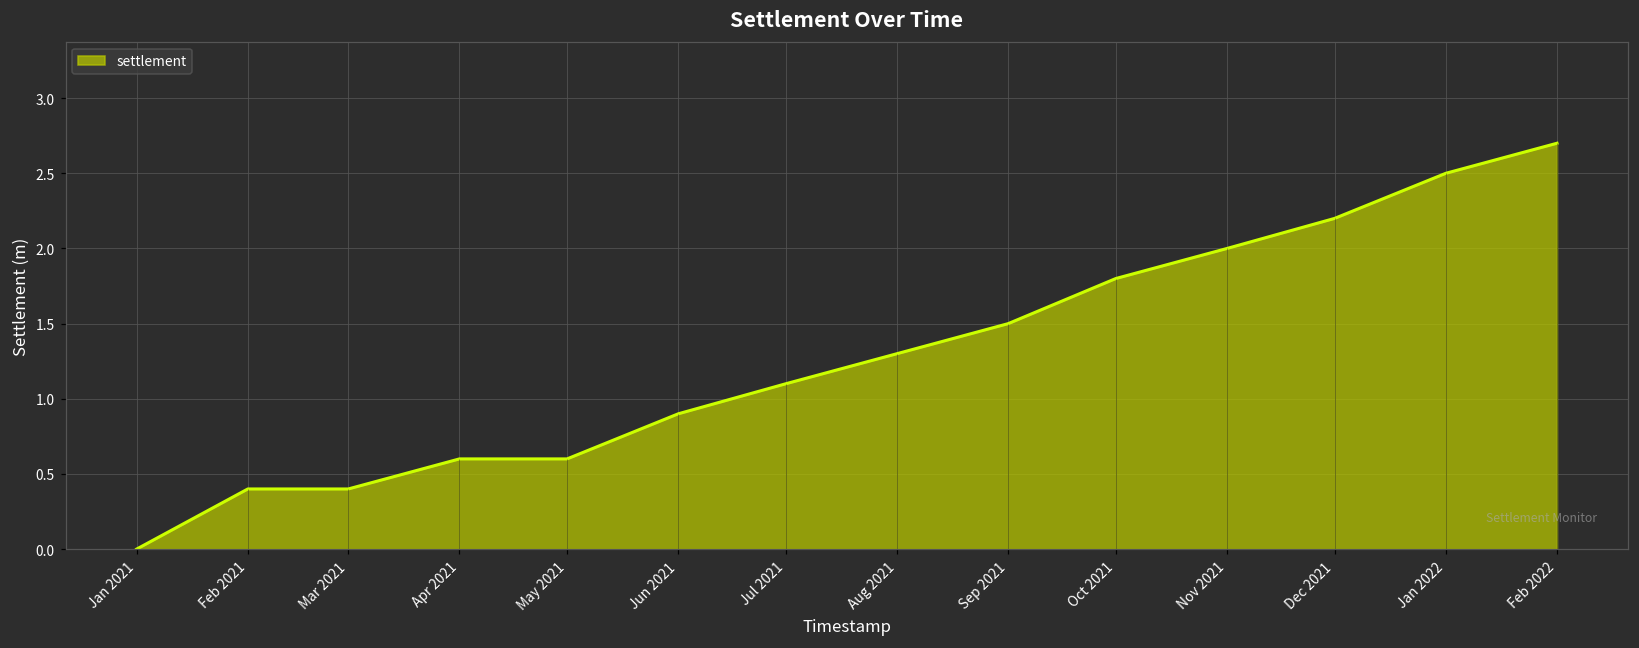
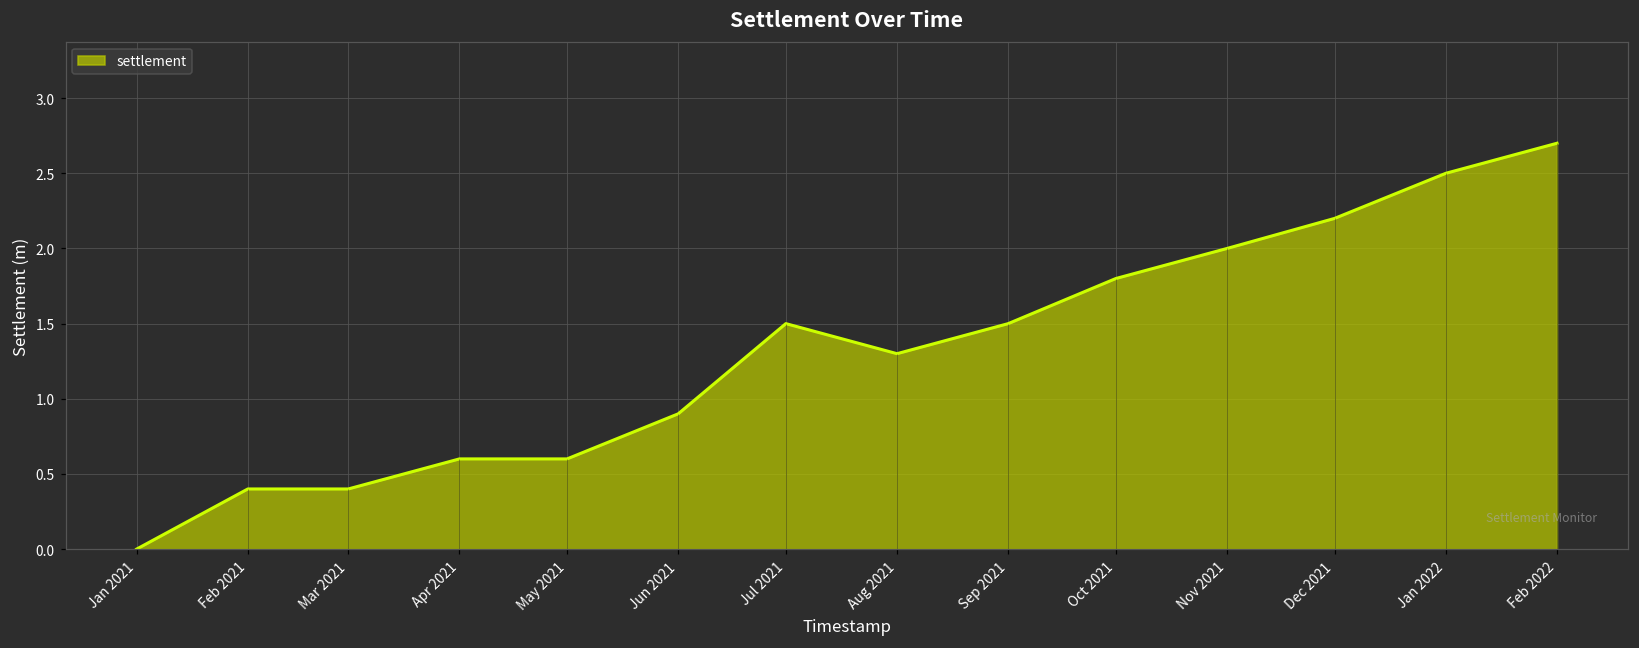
  {
    "Jan 2021": 0.0,
    "Feb 2021": 0.4,
    "Mar 2021": 0.4,
    "Apr 2021": 0.6,
    "May 2021": 0.6,
    "Jun 2021": 0.9,
-   "Jul 2021": 1.1,
+   "Jul 2021": 1.5,
    "Aug 2021": 1.3,
    "Sep 2021": 1.5,
    "Oct 2021": 1.8,
    "Nov 2021": 2.0,
    "Dec 2021": 2.2,
    "Jan 2022": 2.5,
    "Feb 2022": 2.7
  }
